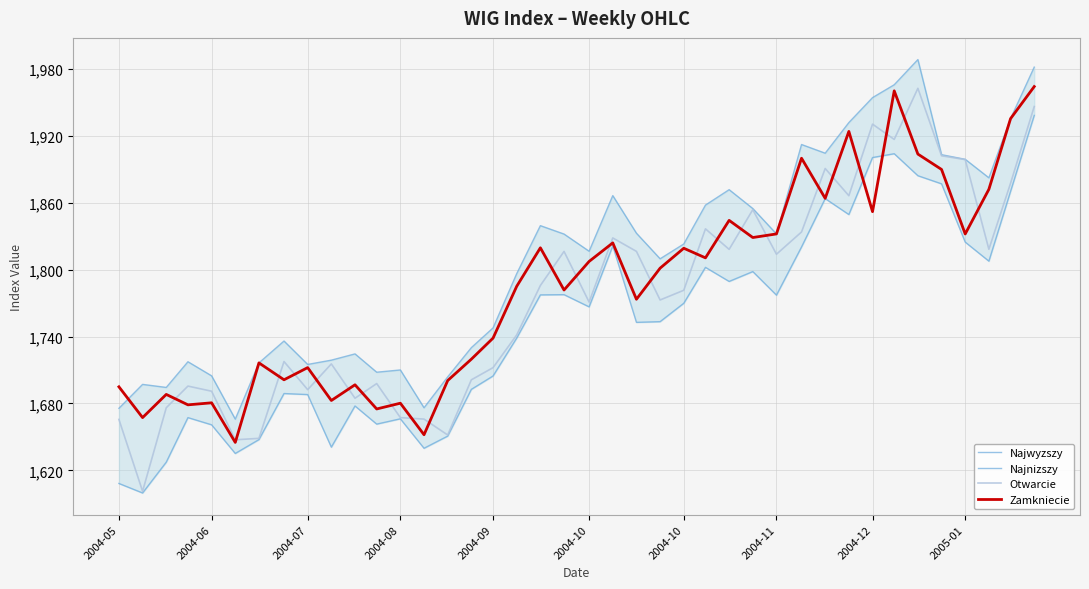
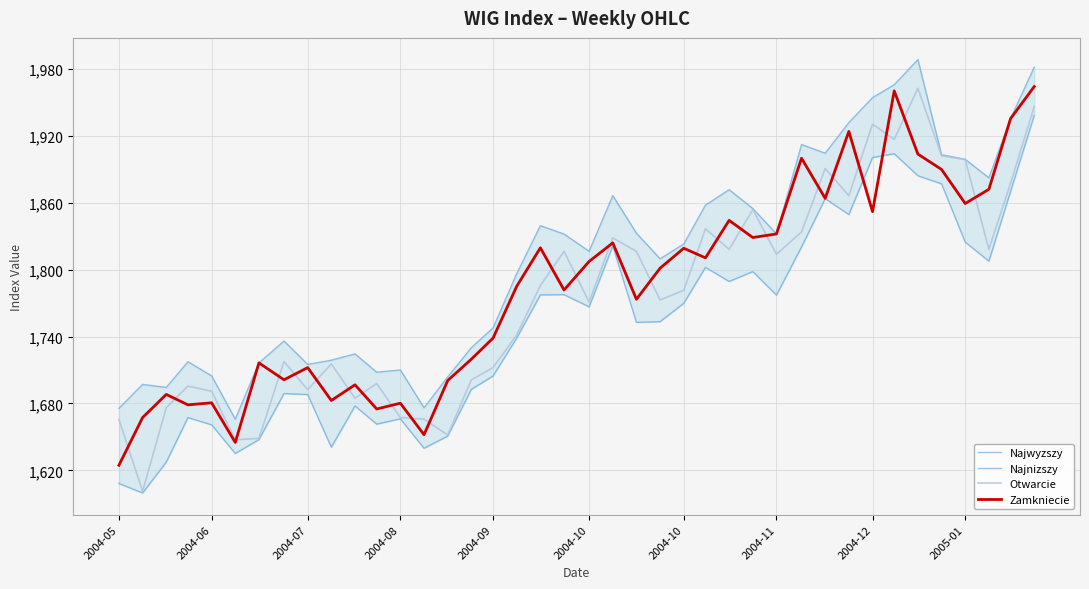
  {
    "Zamkniecie": {
-     "2004-05": "1,695",
+     "2004-05": "1,625",
      "2004-06": "1,681",
      "2004-07": "1,712",
      "2004-08": "1,680",
      "2004-09": "1,739",
      "2004-12": "1,852",
-     "2005-01": "1,832"
+     "2005-01": "1,859"
    }
  }
